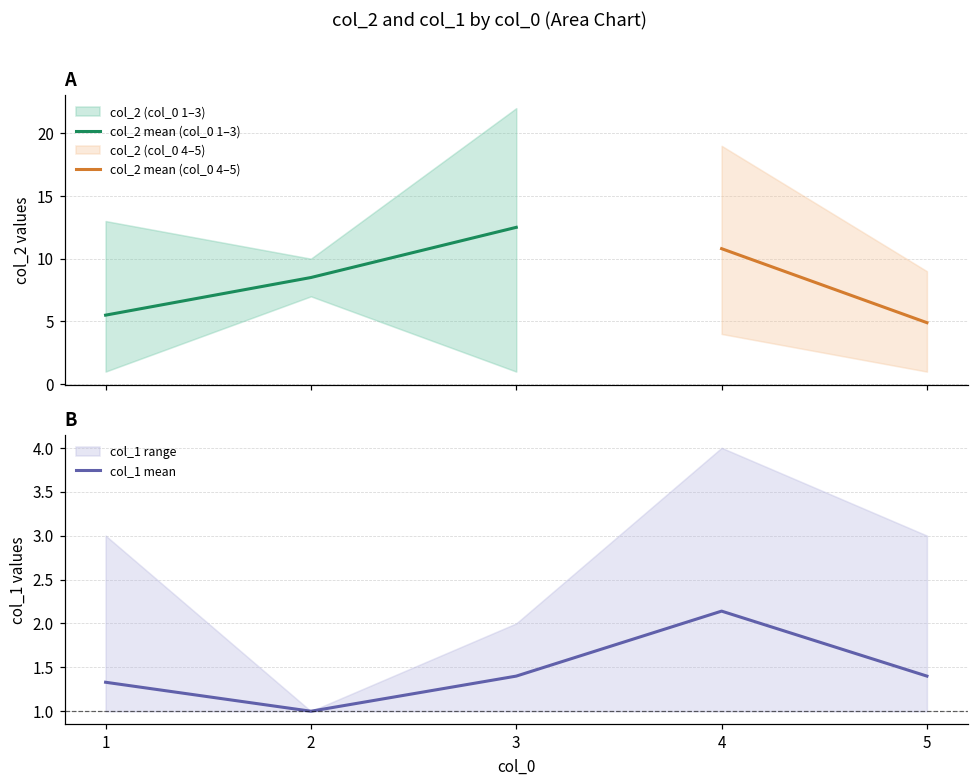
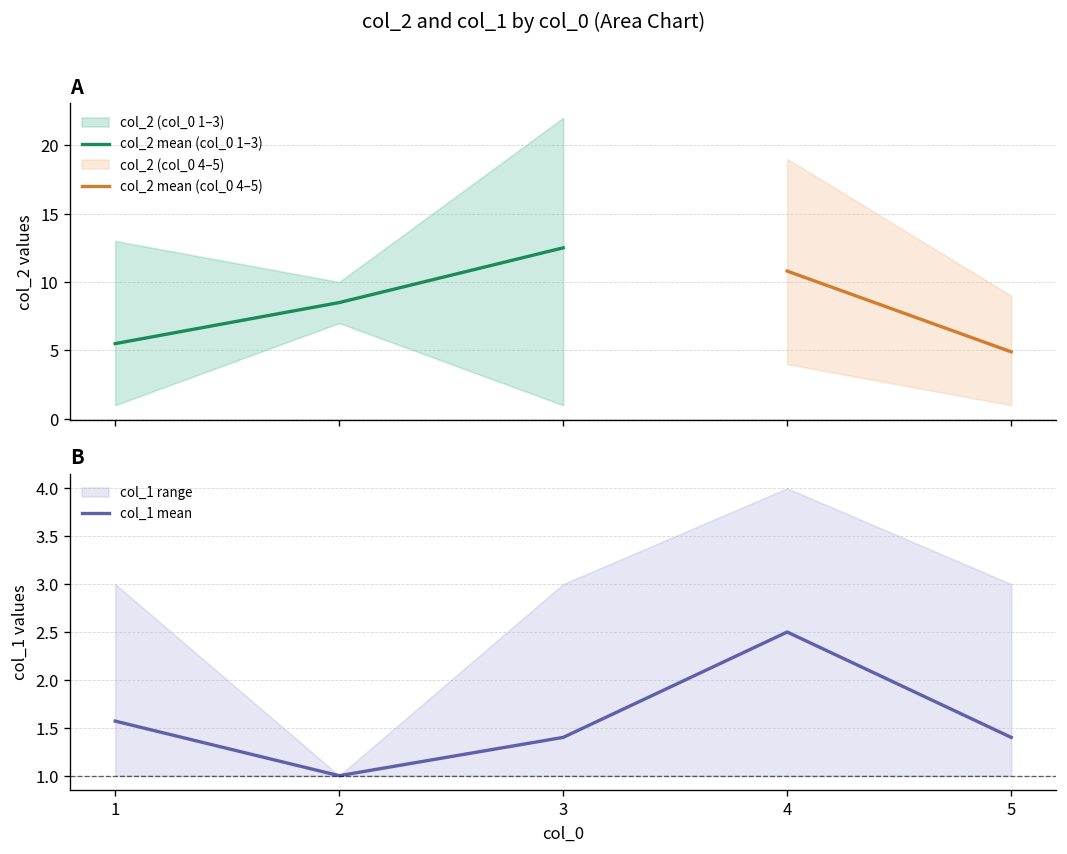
  {
    "B": {
      "col_1 mean": {
-       "1": 1.3,
+       "1": 1.6,
        "3": 1.4,
-       "4": 2.1,
+       "4": 2.5,
        "5": 1.4
      },
      "col_1 range": {
        "1": 3,
-       "3": 2,
+       "3": 3,
        "4": 4,
        "5": 3
      }
    }
  }
